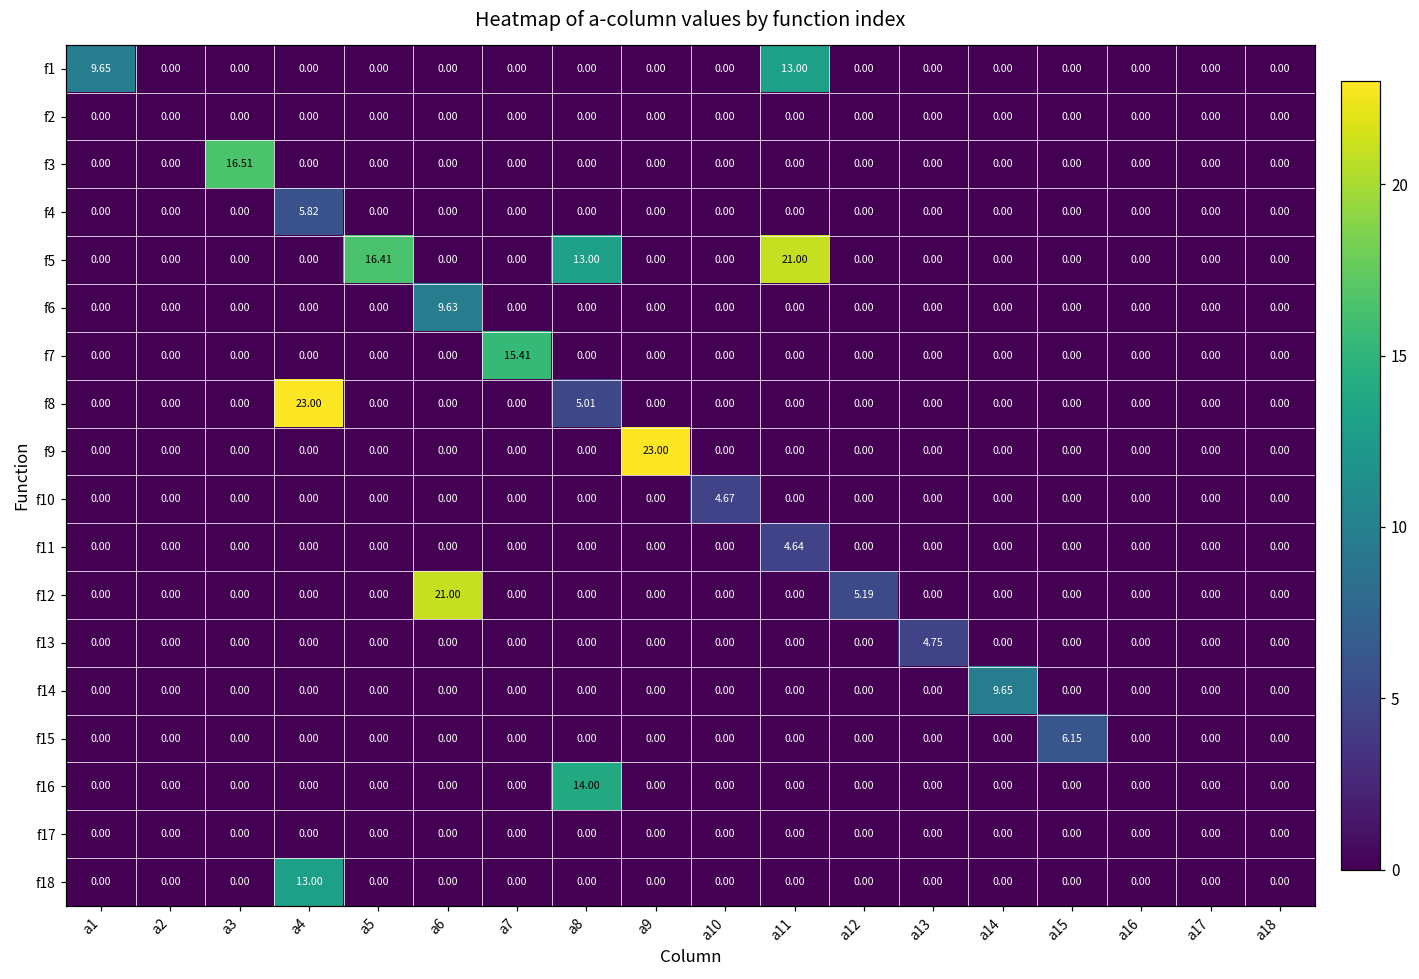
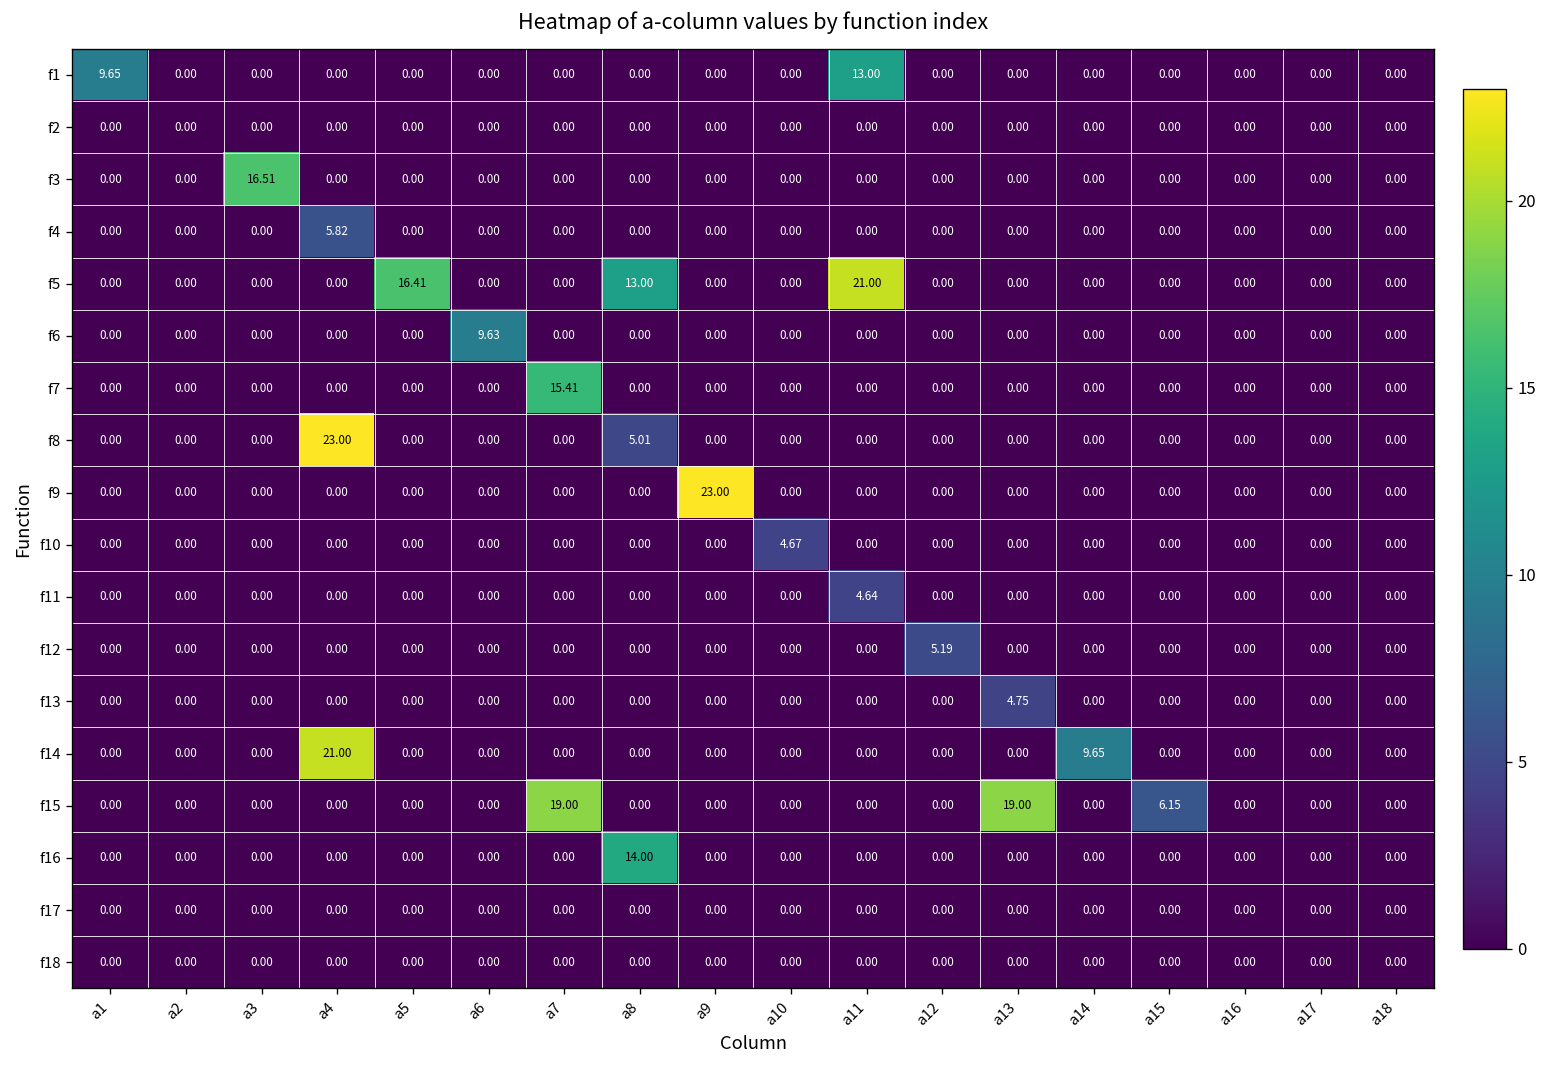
  {
    "f12": {
      "a1": 0.00,
      "a2": 0.00,
      "a3": 0.00,
      "a4": 0.00,
      "a5": 0.00,
-     "a6": 21.00,
+     "a6": 0.00,
      "a7": 0.00,
      "a8": 0.00,
      "a9": 0.00,
      "a10": 0.00,
      "a11": 0.00,
      "a12": 5.19,
      "a13": 0.00,
      "a14": 0.00,
      "a15": 0.00,
      "a16": 0.00,
      "a17": 0.00,
      "a18": 0.00
    },
    "f14": {
      "a1": 0.00,
      "a2": 0.00,
      "a3": 0.00,
-     "a4": 0.00,
+     "a4": 21.00,
      "a5": 0.00,
      "a6": 0.00,
      "a7": 0.00,
      "a8": 0.00,
      "a9": 0.00,
      "a10": 0.00,
      "a11": 0.00,
      "a12": 0.00,
      "a13": 0.00,
      "a14": 9.65,
      "a15": 0.00,
      "a16": 0.00,
      "a17": 0.00,
      "a18": 0.00
    },
    "f15": {
      "a1": 0.00,
      "a2": 0.00,
      "a3": 0.00,
      "a4": 0.00,
      "a5": 0.00,
      "a6": 0.00,
-     "a7": 0.00,
+     "a7": 19.00,
      "a8": 0.00,
      "a9": 0.00,
      "a10": 0.00,
      "a11": 0.00,
      "a12": 0.00,
-     "a13": 0.00,
+     "a13": 19.00,
      "a14": 0.00,
      "a15": 6.15,
      "a16": 0.00,
      "a17": 0.00,
      "a18": 0.00
    },
    "f18": {
      "a1": 0.00,
      "a2": 0.00,
      "a3": 0.00,
-     "a4": 13.00,
+     "a4": 0.00,
      "a5": 0.00,
      "a6": 0.00,
      "a7": 0.00,
      "a8": 0.00,
      "a9": 0.00,
      "a10": 0.00,
      "a11": 0.00,
      "a12": 0.00,
      "a13": 0.00,
      "a14": 0.00,
      "a15": 0.00,
      "a16": 0.00,
      "a17": 0.00,
      "a18": 0.00
    }
  }
